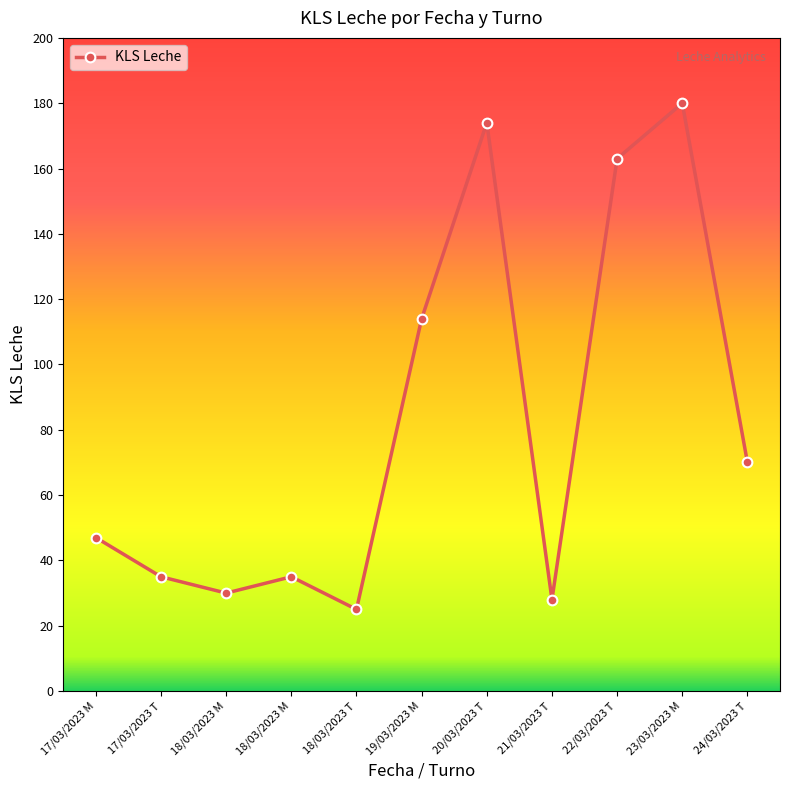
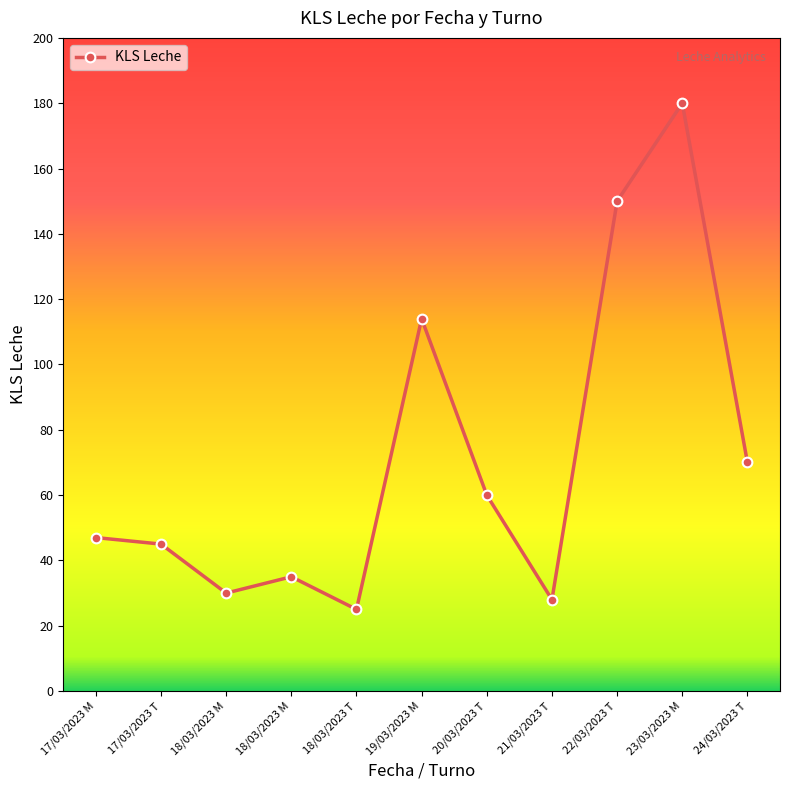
  {
    "17/03/2023 M": 47,
-   "17/03/2023 T": 35,
+   "17/03/2023 T": 45,
    "18/03/2023 T": 25,
    "19/03/2023 M": 114,
-   "20/03/2023 T": 174,
+   "20/03/2023 T": 60,
    "21/03/2023 T": 28,
-   "22/03/2023 T": 163,
+   "22/03/2023 T": 150,
    "23/03/2023 M": 180,
    "24/03/2023 T": 70
  }
